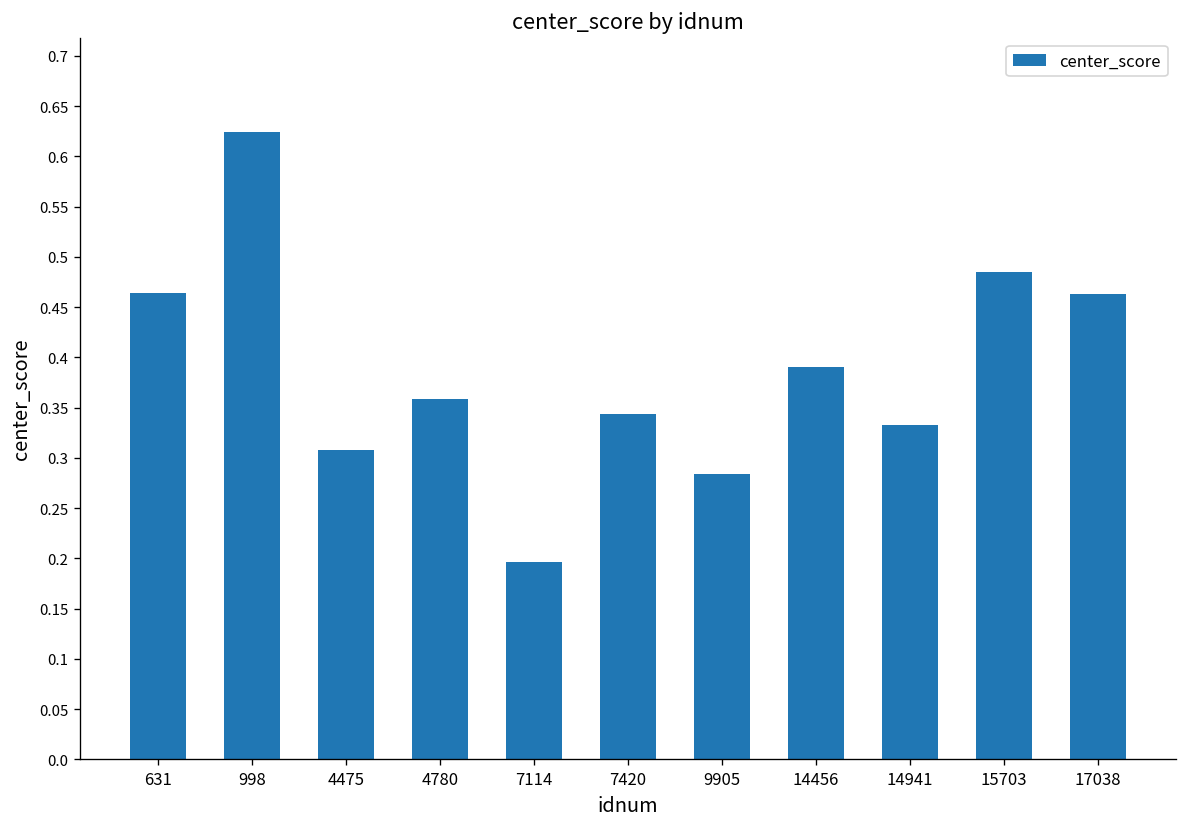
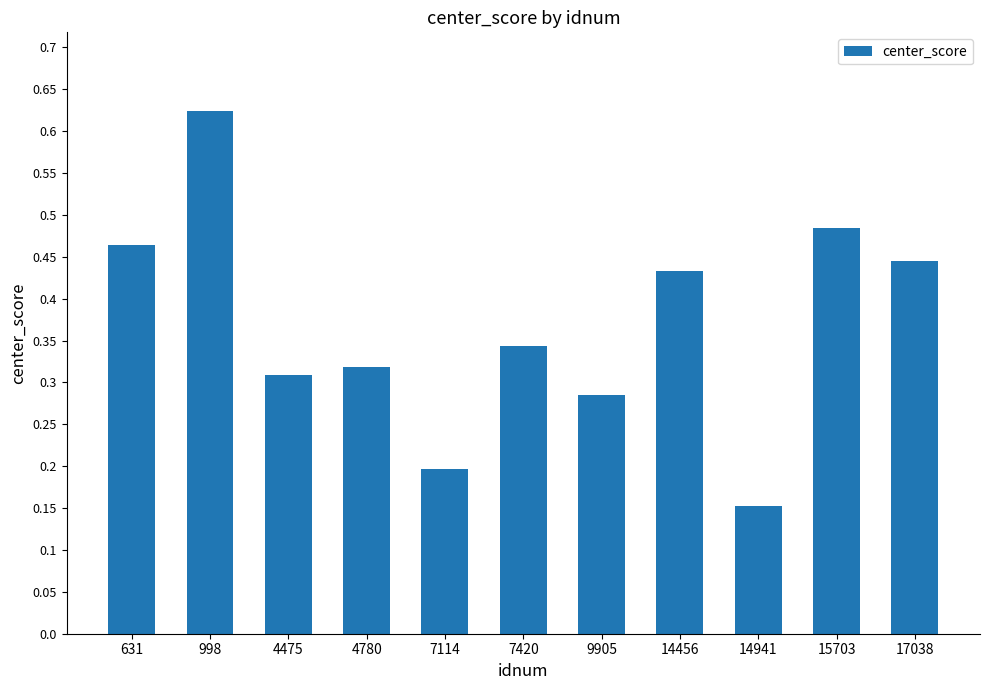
  {
    "631": 0.46,
    "998": 0.62,
    "4475": 0.31,
-   "4780": 0.36,
+   "4780": 0.32,
    "7114": 0.20,
    "7420": 0.34,
    "9905": 0.28,
-   "14456": 0.39,
-   "14941": 0.33,
+   "14456": 0.43,
+   "14941": 0.15,
    "15703": 0.48,
-   "17038": 0.46
+   "17038": 0.45
  }
